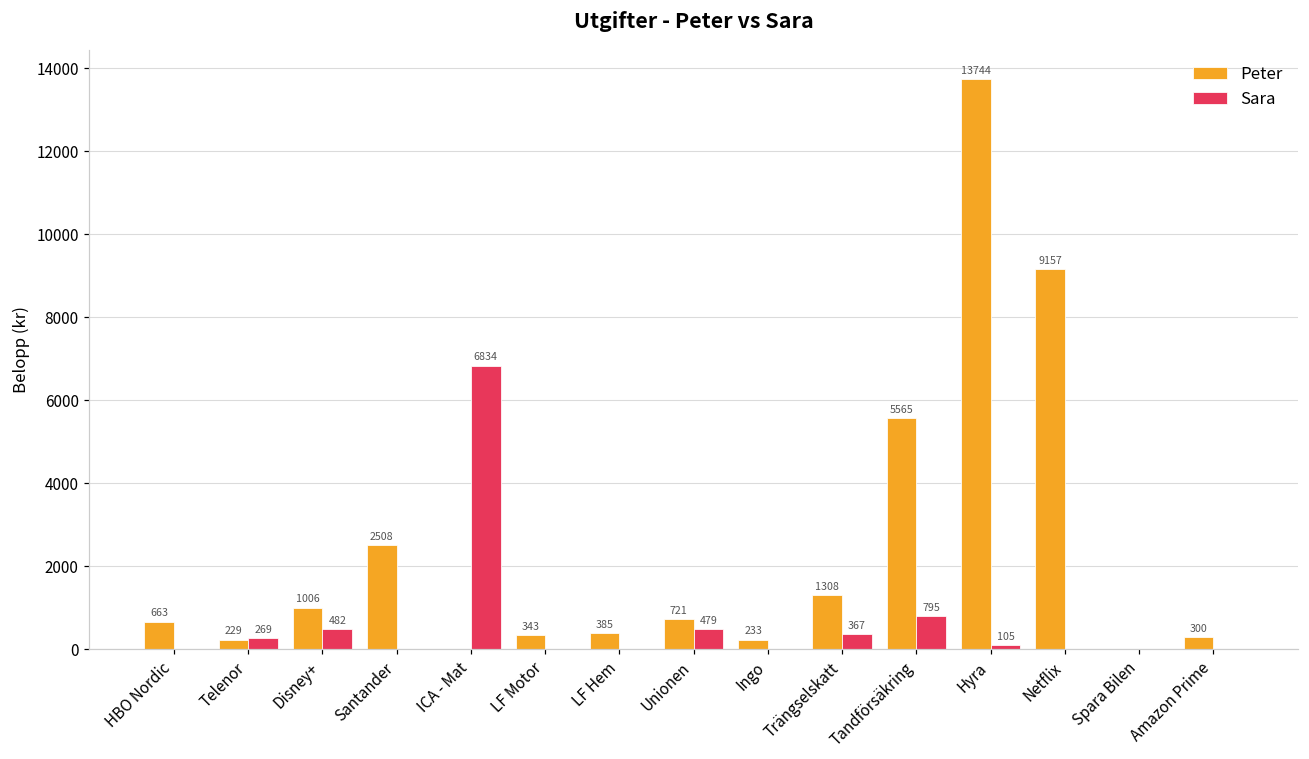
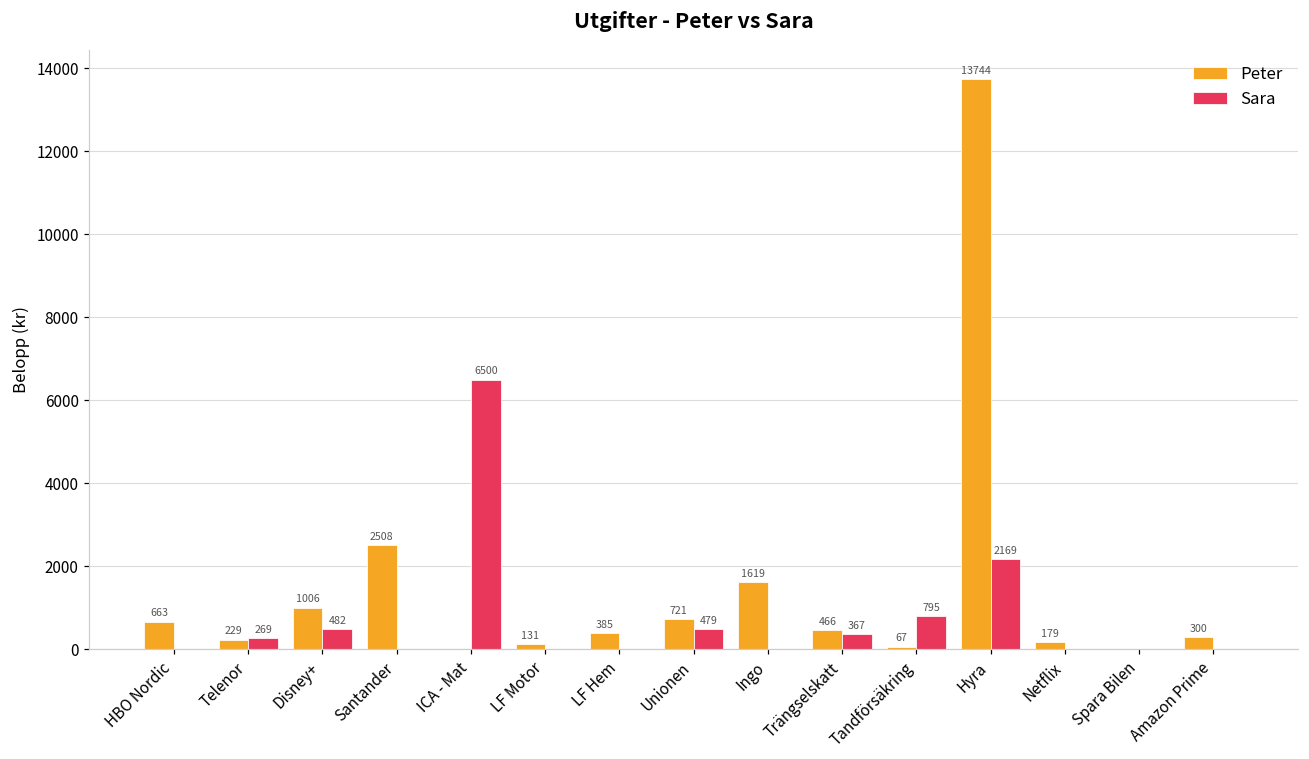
  {
    "Peter": {
      "HBO Nordic": 663,
      "Telenor": 229,
      "Disney+": 1006,
      "Santander": 2508,
-     "LF Motor": 343,
+     "LF Motor": 131,
      "LF Hem": 385,
      "Unionen": 721,
-     "Ingo": 233,
-     "Trängselskatt": 1308,
-     "Tandförsäkring": 5565,
+     "Ingo": 1619,
+     "Trängselskatt": 466,
+     "Tandförsäkring": 67,
      "Hyra": 13744,
-     "Netflix": 9157,
+     "Netflix": 179,
      "Amazon Prime": 300
    },
    "Sara": {
      "Telenor": 269,
      "Disney+": 482,
-     "ICA - Mat": 6834,
+     "ICA - Mat": 6500,
      "Unionen": 479,
      "Trängselskatt": 367,
      "Tandförsäkring": 795,
-     "Hyra": 105
+     "Hyra": 2169
    }
  }
